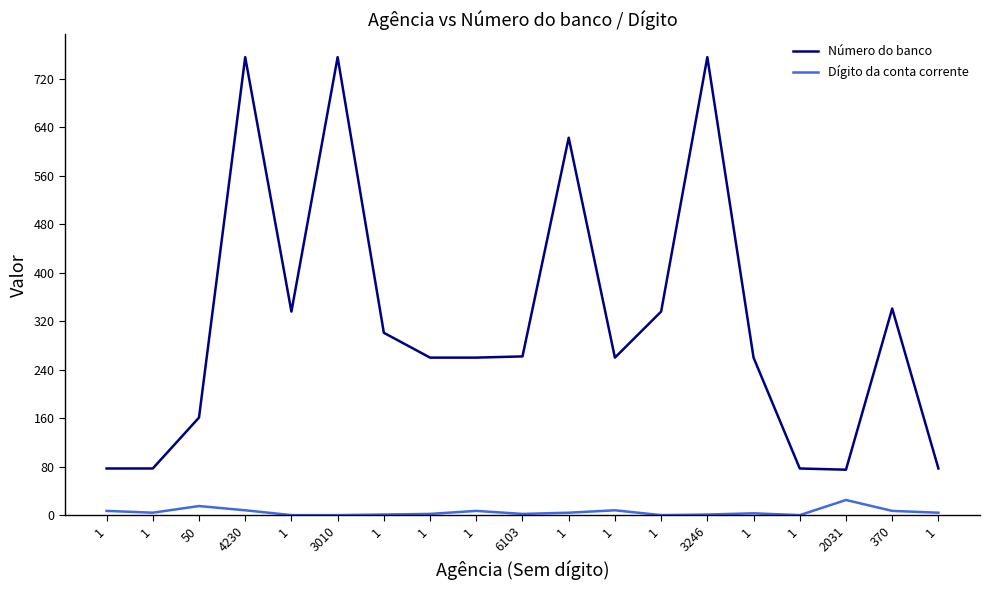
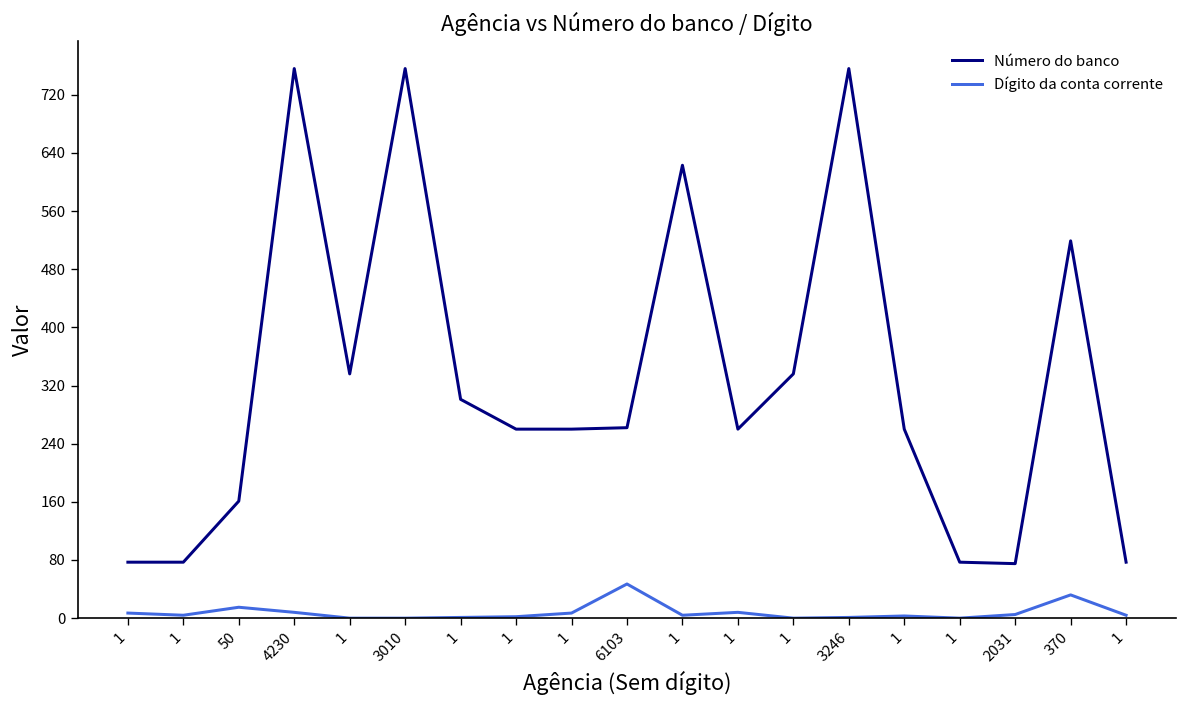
  {
    "Número do banco": {
      "50": 160,
      "4230": 760,
      "3010": 760,
      "6103": 260,
      "3246": 760,
      "2031": 80,
-     "370": 340
+     "370": 520
    },
    "Dígito da conta corrente": {
      "50": 20,
      "4230": 10,
      "3010": 0,
-     "6103": 0,
+     "6103": 50,
      "3246": 0,
-     "2031": 30,
-     "370": 10
+     "2031": 10,
+     "370": 30
    }
  }
